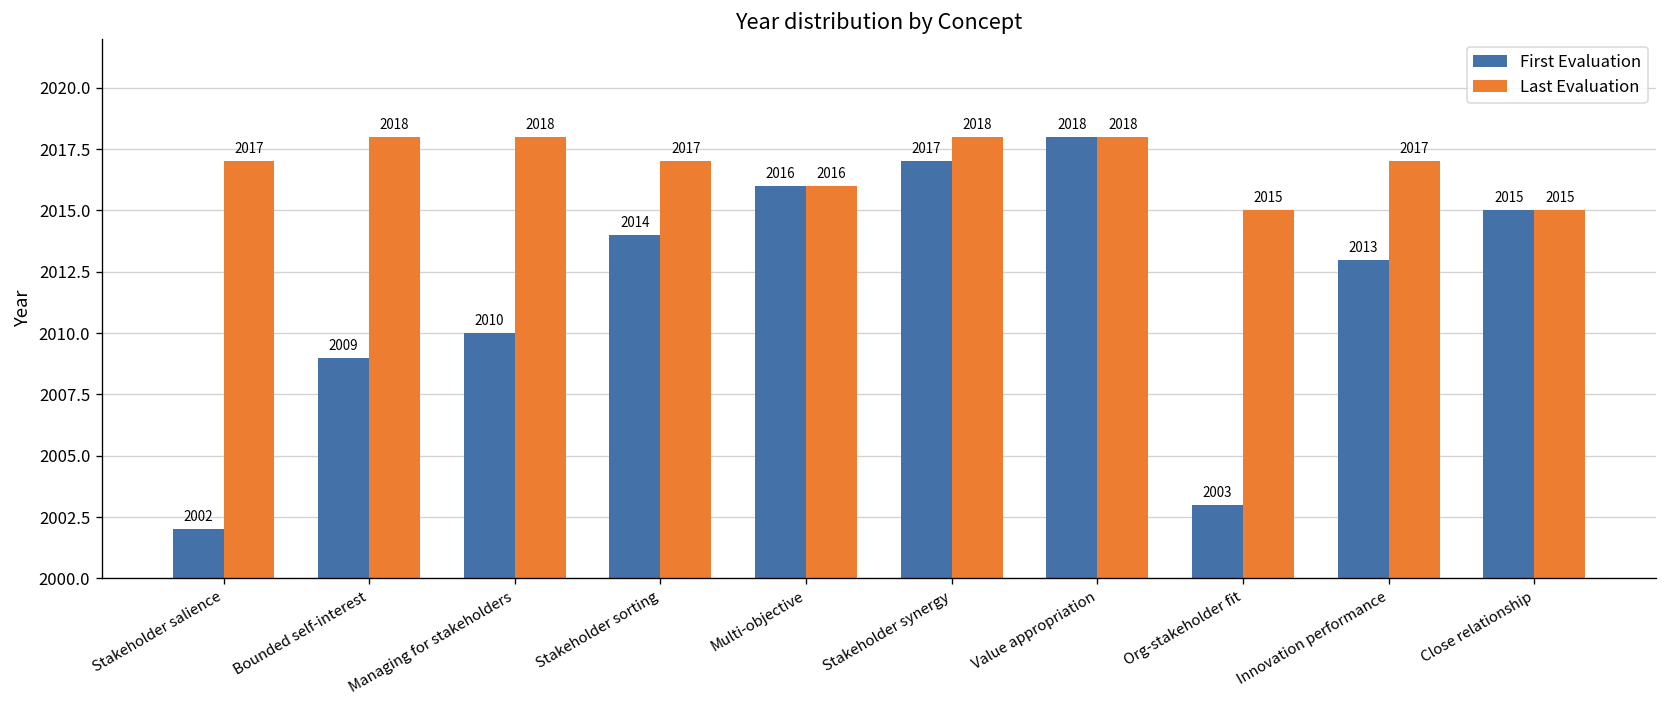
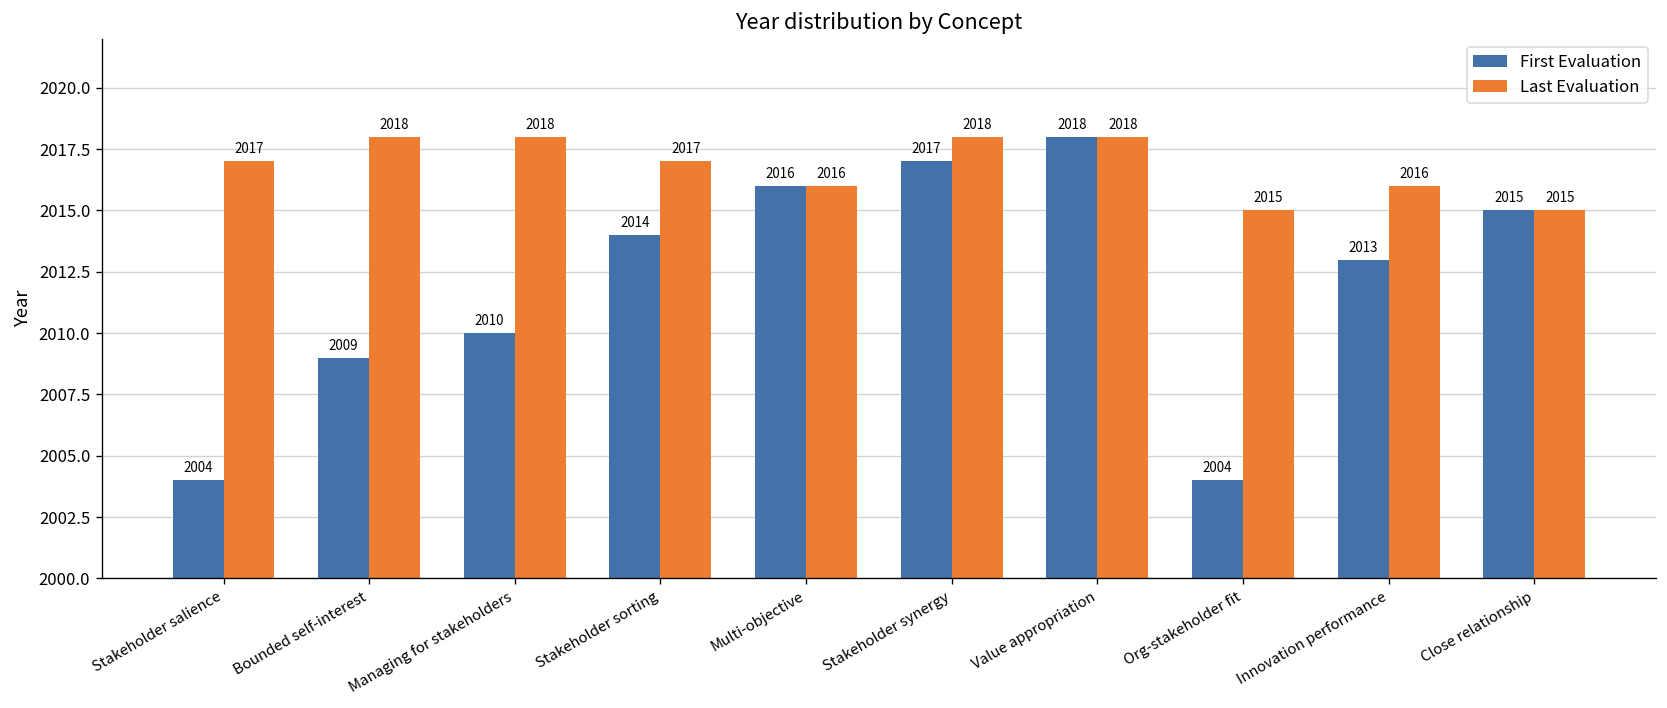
  {
    "First Evaluation": {
-     "Stakeholder salience": 2002,
+     "Stakeholder salience": 2004,
      "Bounded self-interest": 2009,
      "Managing for stakeholders": 2010,
      "Stakeholder sorting": 2014,
      "Multi-objective": 2016,
      "Stakeholder synergy": 2017,
      "Value appropriation": 2018,
-     "Org-stakeholder fit": 2003,
+     "Org-stakeholder fit": 2004,
      "Innovation performance": 2013,
      "Close relationship": 2015
    },
    "Last Evaluation": {
      "Stakeholder salience": 2017,
      "Bounded self-interest": 2018,
      "Managing for stakeholders": 2018,
      "Stakeholder sorting": 2017,
      "Multi-objective": 2016,
      "Stakeholder synergy": 2018,
      "Value appropriation": 2018,
      "Org-stakeholder fit": 2015,
-     "Innovation performance": 2017,
+     "Innovation performance": 2016,
      "Close relationship": 2015
    }
  }
